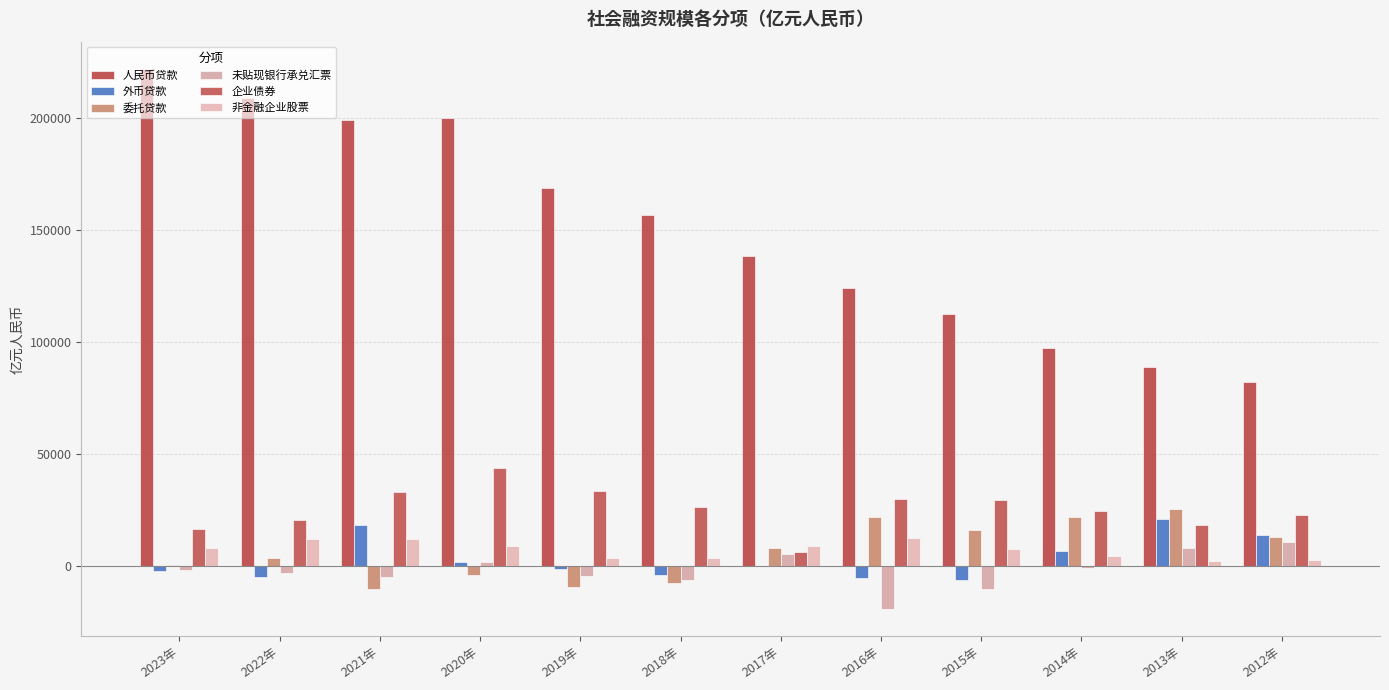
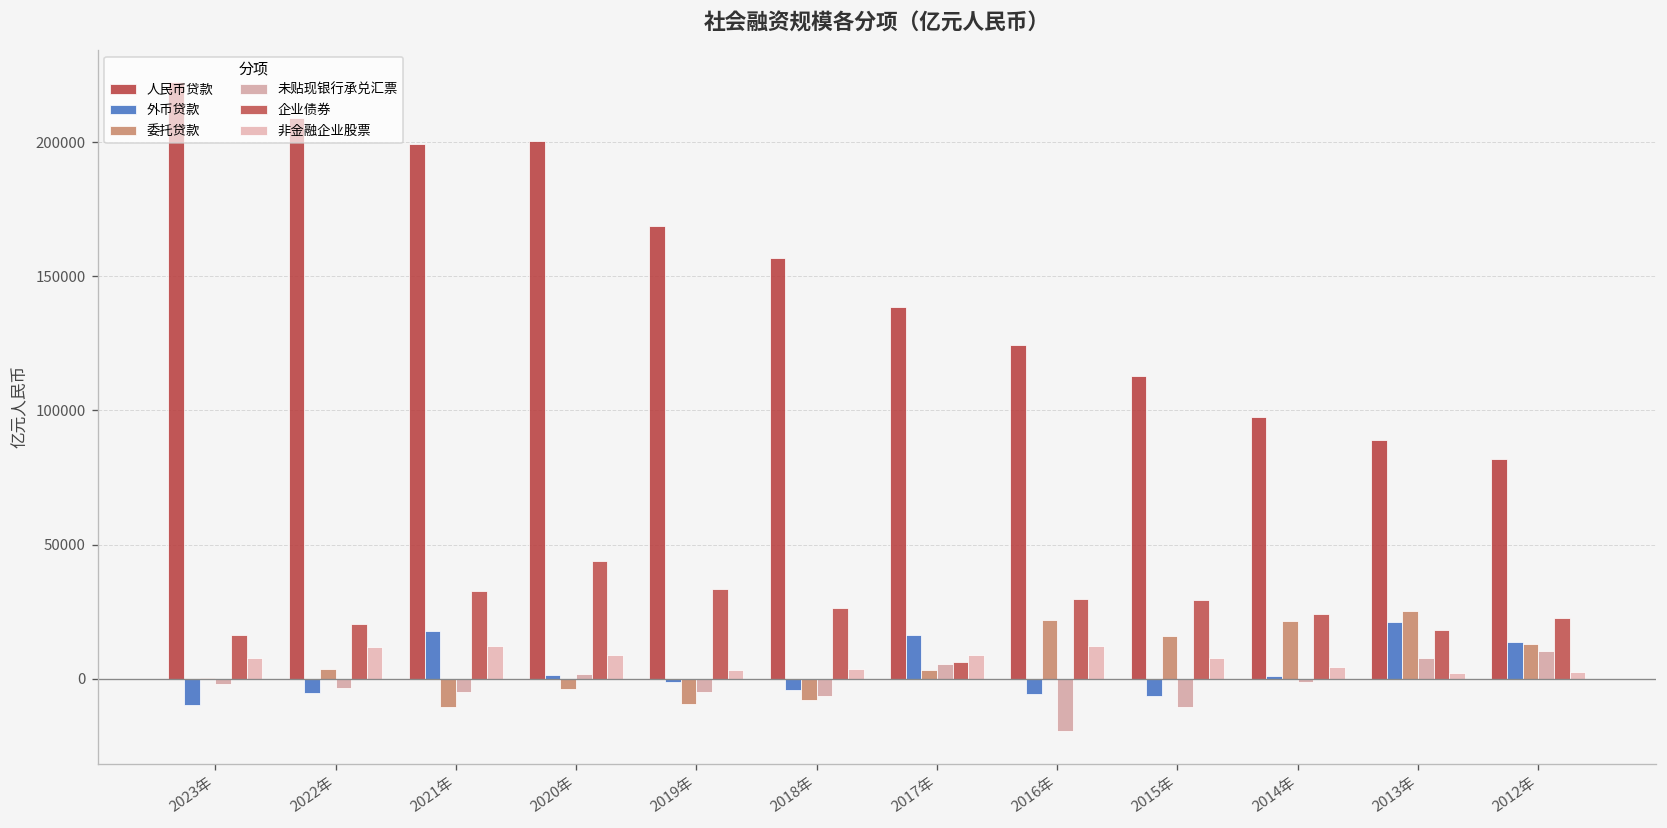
  {
    "外币贷款": {
-     "2023年": -2000,
+     "2023年": -10000,
      "2022年": -5000,
      "2021年": 18000,
      "2020年": 1000,
      "2019年": -1000,
      "2018年": -4000,
-     "2017年": 0,
+     "2017年": 16000,
      "2016年": -6000,
      "2015年": -6000,
-     "2014年": 6000,
+     "2014年": 1000,
      "2013年": 21000,
      "2012年": 14000
    },
    "委托贷款": {
      "2022年": 4000,
      "2021年": -10000,
      "2020年": -4000,
      "2019年": -9000,
      "2018年": -8000,
-     "2017年": 8000,
+     "2017年": 3000,
      "2016年": 22000,
      "2015年": 16000,
      "2014年": 22000,
      "2013年": 25000,
      "2012年": 13000
    }
  }
